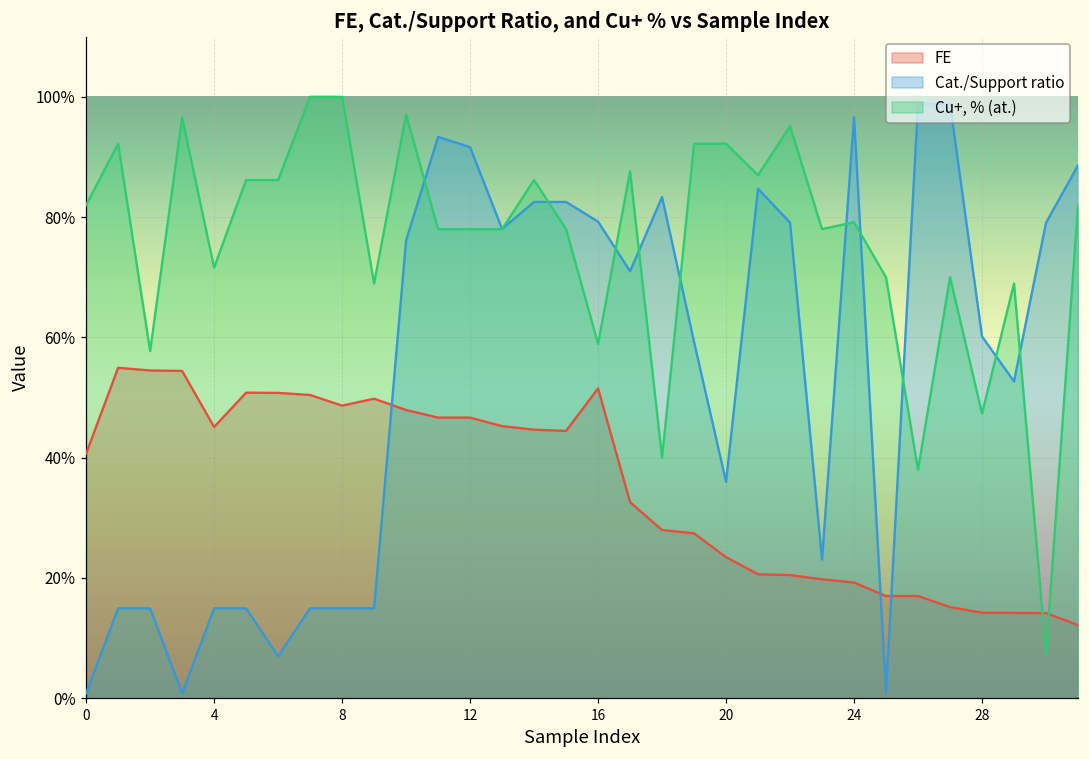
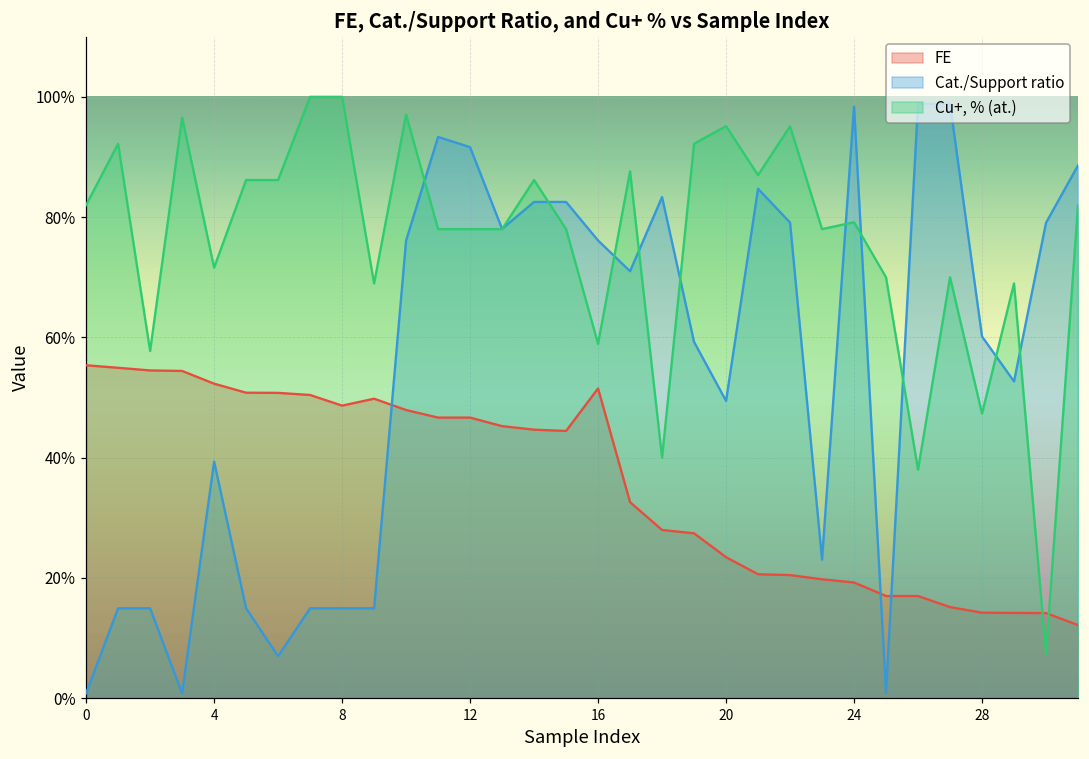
  {
    "FE": {
-     "0": "41%",
-     "4": "45%",
+     "0": "55%",
+     "4": "52%",
      "8": "49%",
      "12": "47%",
      "16": "52%",
      "20": "23%",
      "24": "19%",
      "28": "14%"
    },
    "Cat./Support ratio": {
      "0": "1%",
-     "4": "15%",
+     "4": "39%",
      "8": "15%",
      "12": "92%",
-     "16": "79%",
-     "20": "36%",
-     "24": "97%",
+     "16": "76%",
+     "20": "49%",
+     "24": "98%",
      "28": "60%"
    },
    "Cu+, % (at.)": {
      "0": "82%",
      "4": "72%",
      "8": "100%",
      "12": "78%",
      "16": "59%",
-     "20": "92%",
+     "20": "95%",
      "24": "79%",
      "28": "47%"
    }
  }
